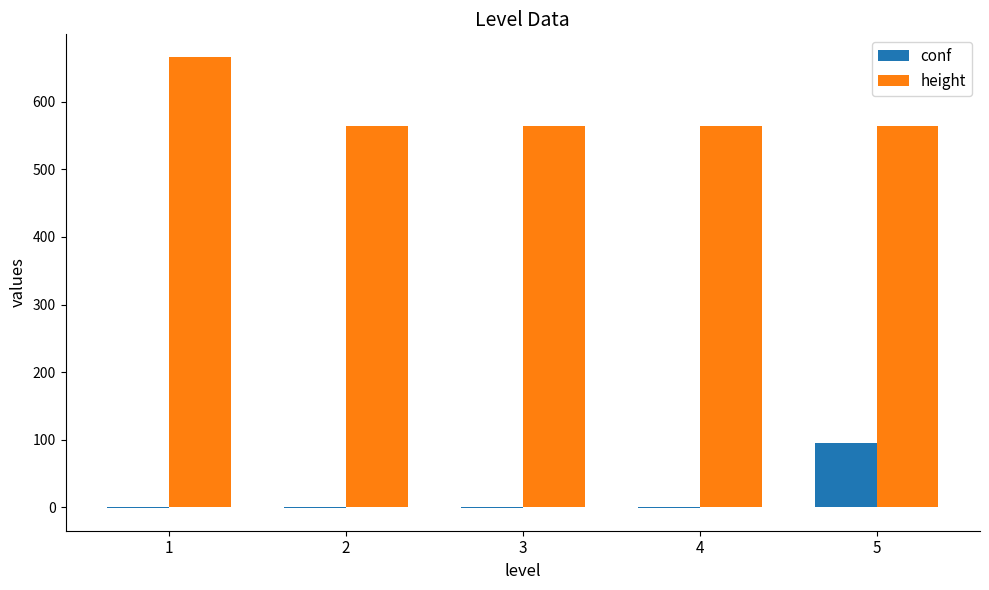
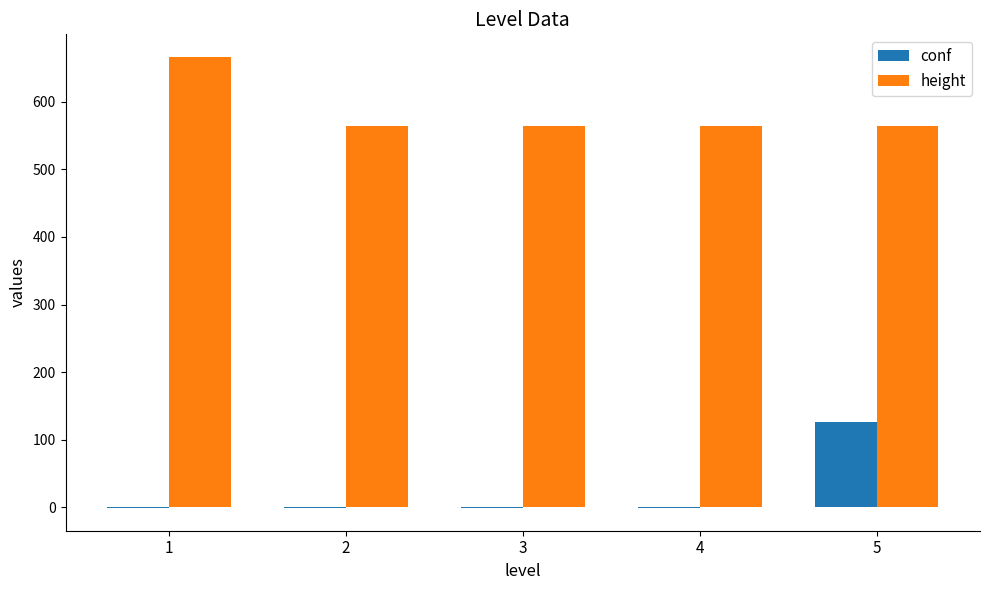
  {
    "conf": {
-     "5": 100
+     "5": 130
    },
    "height": {
      "1": 670,
      "2": 560,
      "3": 560,
      "4": 560,
      "5": 560
    }
  }
